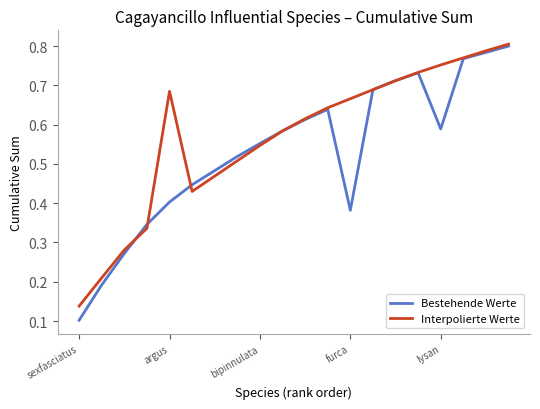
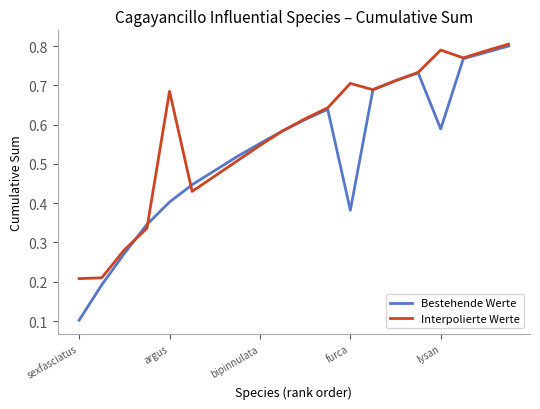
  {
    "Bestehende Werte": {
      "sexfasciatus": 0.10,
      "argus": 0.40,
      "furca": 0.38,
      "lysan": 0.59
    },
    "Interpolierte Werte": {
-     "sexfasciatus": 0.14,
+     "sexfasciatus": 0.21,
      "argus": 0.69,
-     "furca": 0.67,
-     "lysan": 0.75
+     "furca": 0.71,
+     "lysan": 0.79
    }
  }
